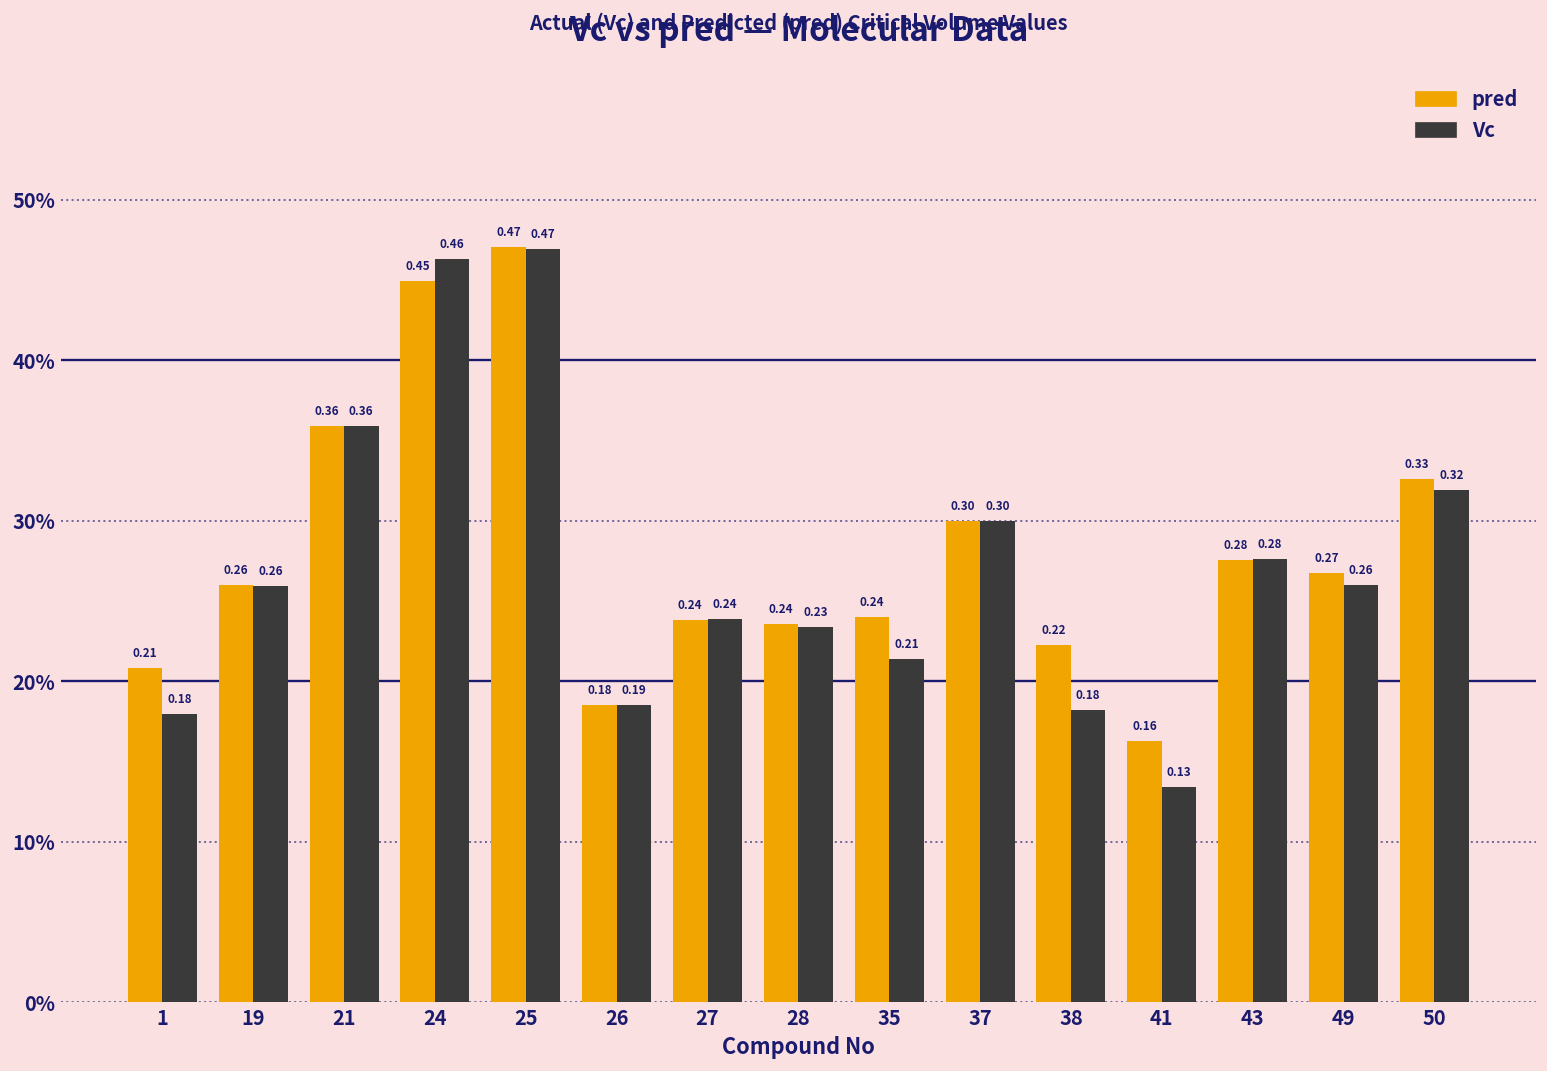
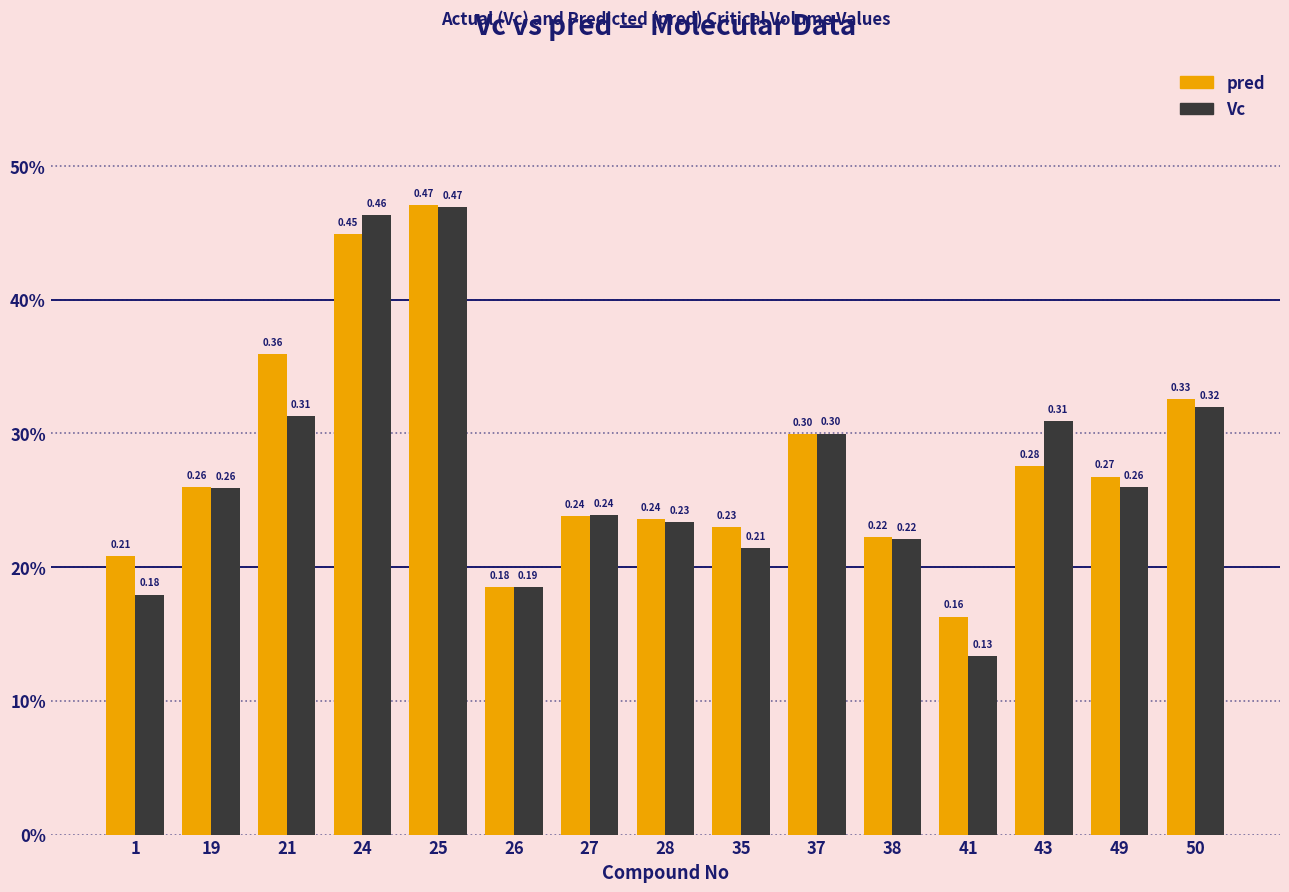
  {
    "pred": {
      "1": 0.21,
      "19": 0.26,
      "21": 0.36,
      "24": 0.45,
      "25": 0.47,
      "26": 0.18,
      "27": 0.24,
      "28": 0.24,
-     "35": 0.24,
+     "35": 0.23,
      "37": 0.30,
      "38": 0.22,
      "41": 0.16,
      "43": 0.28,
      "49": 0.27,
      "50": 0.33
    },
    "Vc": {
      "1": 0.18,
      "19": 0.26,
-     "21": 0.36,
+     "21": 0.31,
      "24": 0.46,
      "25": 0.47,
      "26": 0.19,
      "27": 0.24,
      "28": 0.23,
      "35": 0.21,
      "37": 0.30,
-     "38": 0.18,
+     "38": 0.22,
      "41": 0.13,
-     "43": 0.28,
+     "43": 0.31,
      "49": 0.26,
      "50": 0.32
    }
  }
